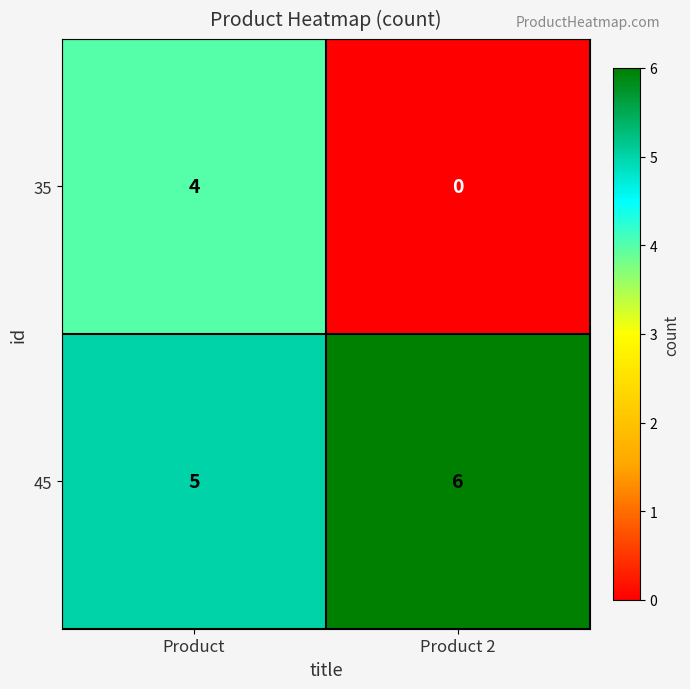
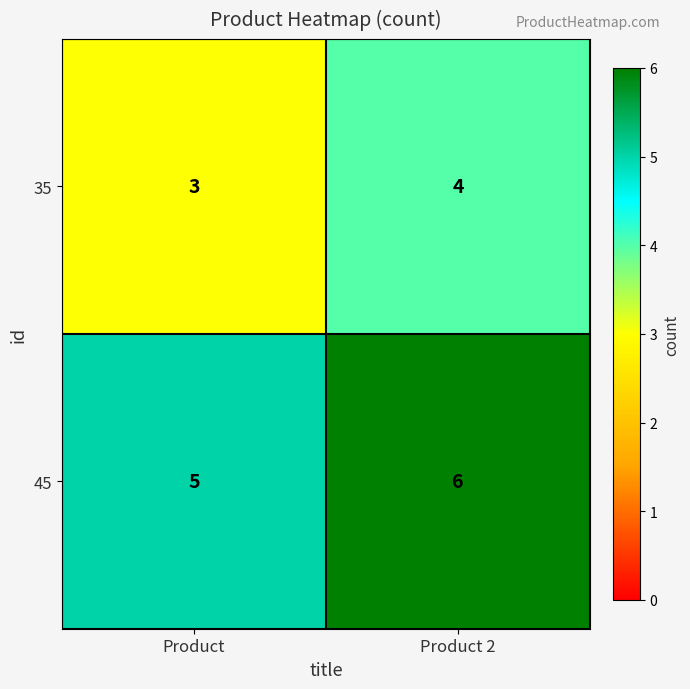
  {
    "35": {
-     "Product": 4,
-     "Product 2": 0
+     "Product": 3,
+     "Product 2": 4
    },
    "45": {
      "Product": 5,
      "Product 2": 6
    }
  }
